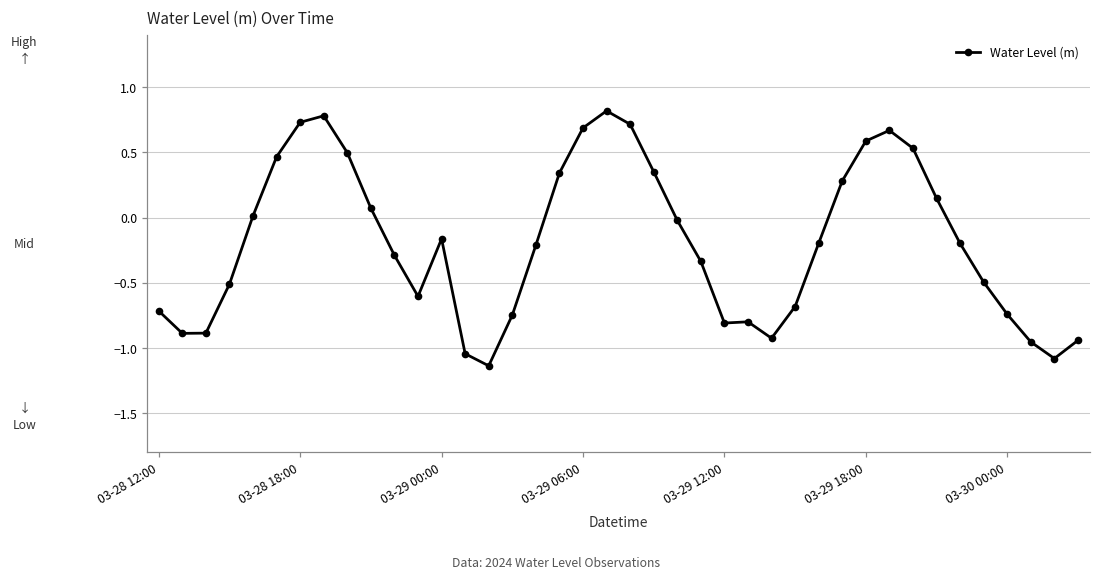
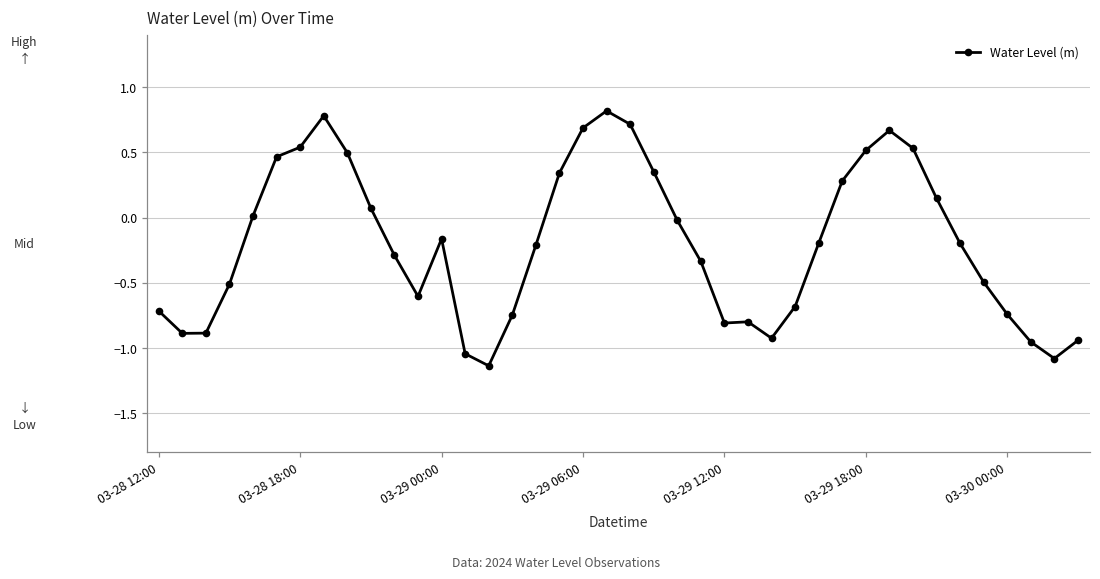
  {
    "03-28 12:00": -0.72,
-   "03-28 18:00": 0.73,
+   "03-28 18:00": 0.54,
    "03-29 00:00": -0.16,
    "03-29 06:00": 0.69,
    "03-29 12:00": -0.81,
-   "03-29 18:00": 0.59,
+   "03-29 18:00": 0.52,
    "03-30 00:00": -0.74
  }
